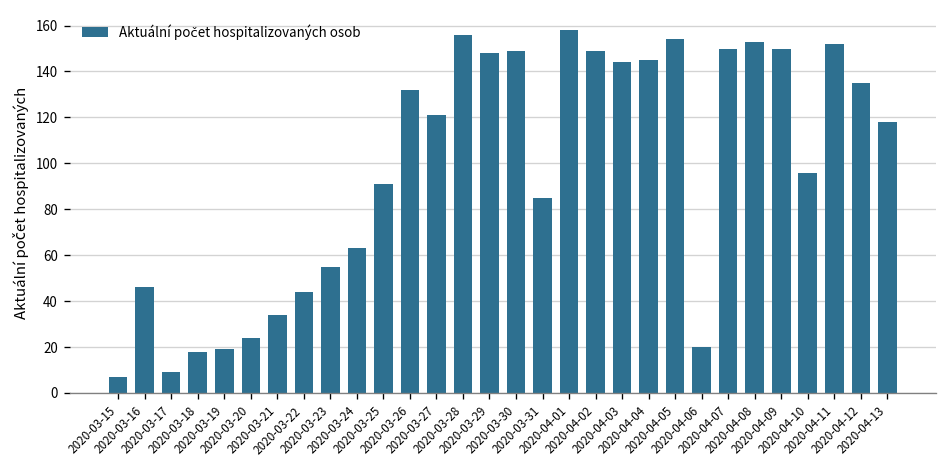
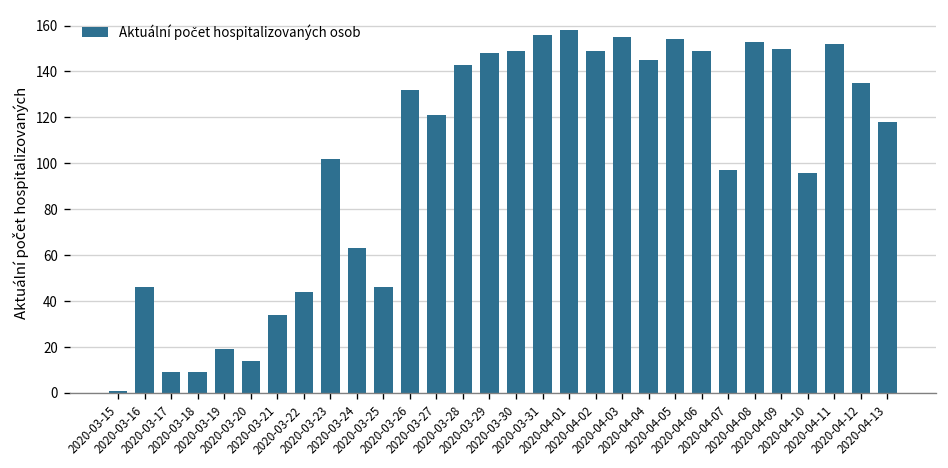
  {
-   "2020-03-15": 7,
+   "2020-03-15": 1,
    "2020-03-16": 46,
    "2020-03-17": 9,
-   "2020-03-18": 18,
+   "2020-03-18": 9,
    "2020-03-19": 19,
-   "2020-03-20": 24,
+   "2020-03-20": 14,
    "2020-03-21": 34,
    "2020-03-22": 44,
-   "2020-03-23": 55,
+   "2020-03-23": 102,
    "2020-03-24": 63,
-   "2020-03-25": 91,
+   "2020-03-25": 46,
    "2020-03-26": 132,
    "2020-03-27": 121,
-   "2020-03-28": 156,
+   "2020-03-28": 143,
    "2020-03-29": 148,
    "2020-03-30": 149,
-   "2020-03-31": 85,
+   "2020-03-31": 156,
    "2020-04-01": 158,
    "2020-04-02": 149,
-   "2020-04-03": 144,
+   "2020-04-03": 155,
    "2020-04-04": 145,
    "2020-04-05": 154,
-   "2020-04-06": 20,
-   "2020-04-07": 150,
+   "2020-04-06": 149,
+   "2020-04-07": 97,
    "2020-04-08": 153,
    "2020-04-09": 150,
    "2020-04-10": 96,
    "2020-04-11": 152,
    "2020-04-12": 135,
    "2020-04-13": 118
  }
